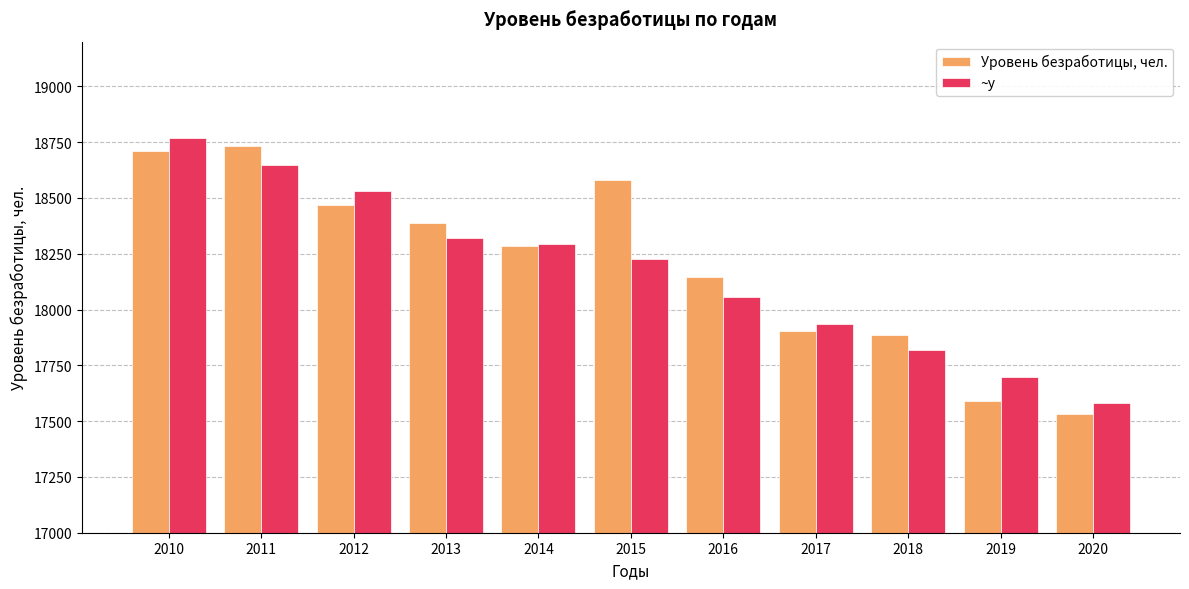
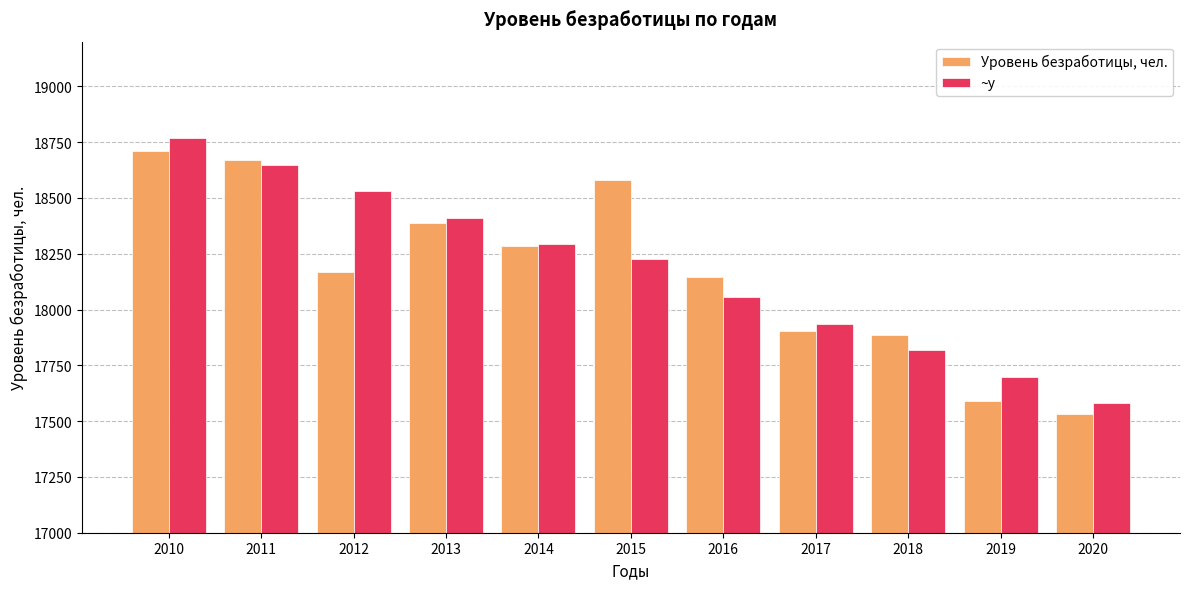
  {
    "Уровень безработицы, чел.": {
      "2010": 18710,
-     "2011": 18730,
-     "2012": 18470,
+     "2011": 18670,
+     "2012": 18170,
      "2013": 18390,
      "2014": 18290,
      "2015": 18580,
      "2016": 18150,
      "2017": 17900,
      "2018": 17880,
      "2019": 17590,
      "2020": 17530
    },
    "~y": {
      "2010": 18770,
      "2011": 18650,
      "2012": 18530,
-     "2013": 18320,
+     "2013": 18410,
      "2014": 18290,
      "2015": 18230,
      "2016": 18050,
      "2017": 17940,
      "2018": 17820,
      "2019": 17700,
      "2020": 17580
    }
  }
